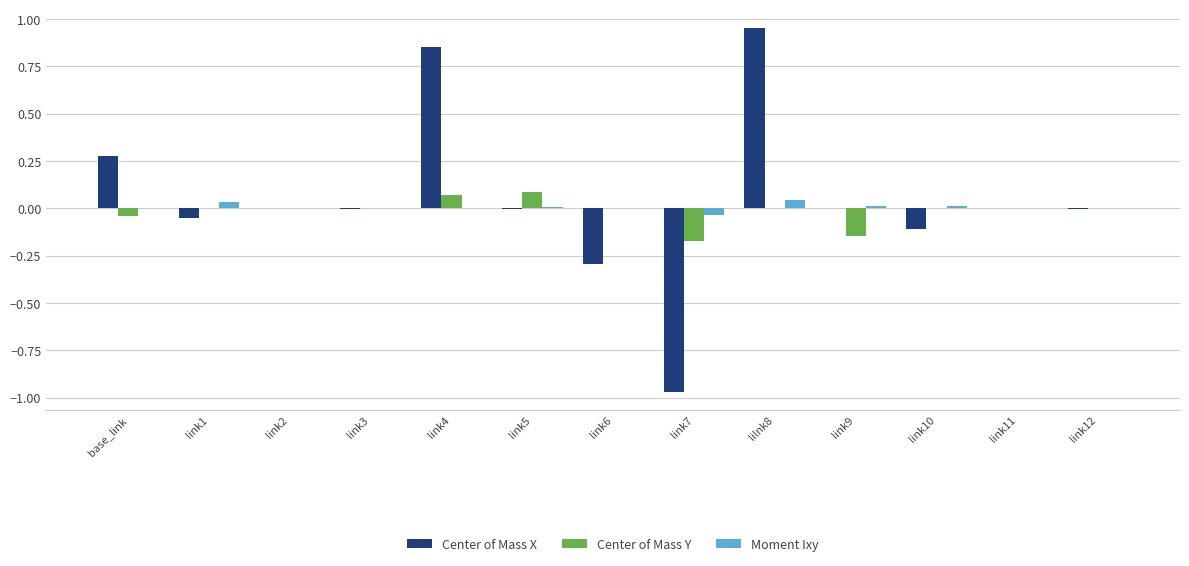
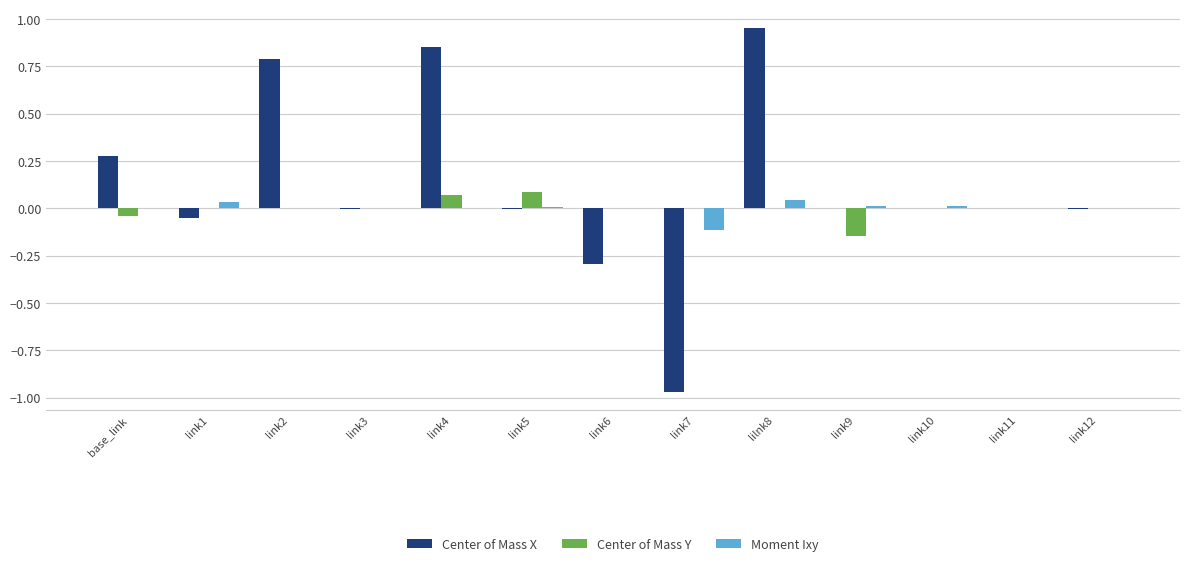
  {
    "Center of Mass X": {
      "base_link": 0.27,
      "link1": -0.05,
-     "link2": 0.00,
+     "link2": 0.79,
      "link4": 0.85,
      "link6": -0.29,
      "link7": -0.97,
      "lilnk8": 0.96,
-     "link10": -0.11,
+     "link10": 0.00,
      "link11": 0.00
    },
    "Center of Mass Y": {
      "base_link": -0.04,
      "link4": 0.07,
      "link5": 0.09,
-     "link7": -0.17,
+     "link7": 0.00,
      "link9": -0.14,
      "link11": 0.00
    },
    "Moment Ixy": {
      "link1": 0.03,
      "link2": 0.00,
      "link3": 0.00,
      "link4": 0.00,
-     "link7": -0.04,
+     "link7": -0.11,
      "lilnk8": 0.04,
      "link9": 0.01,
      "link10": 0.01,
      "link11": 0.00
    }
  }
